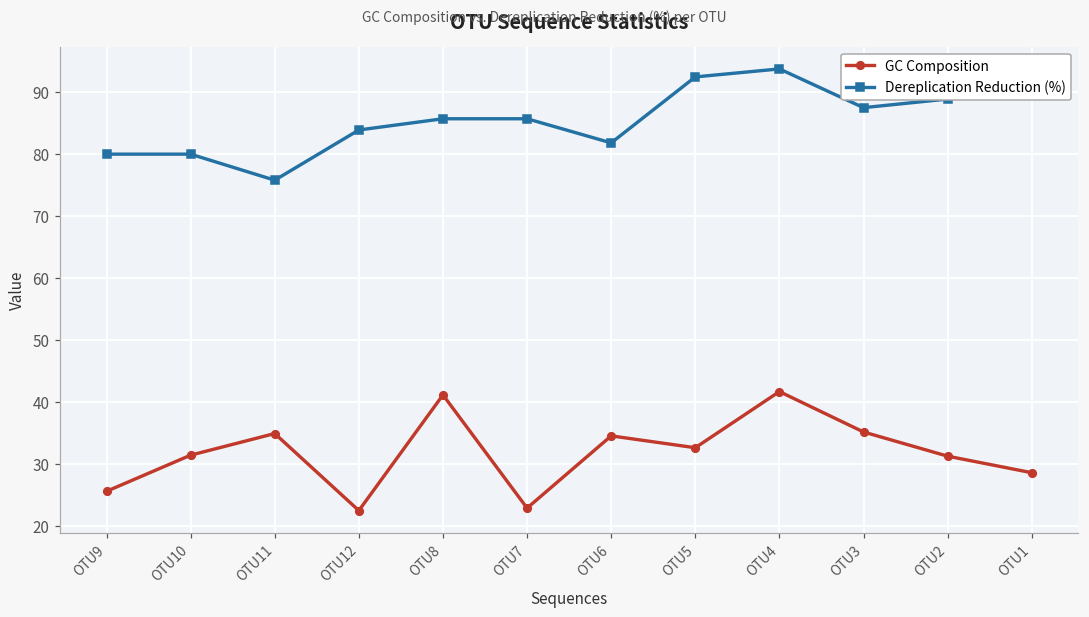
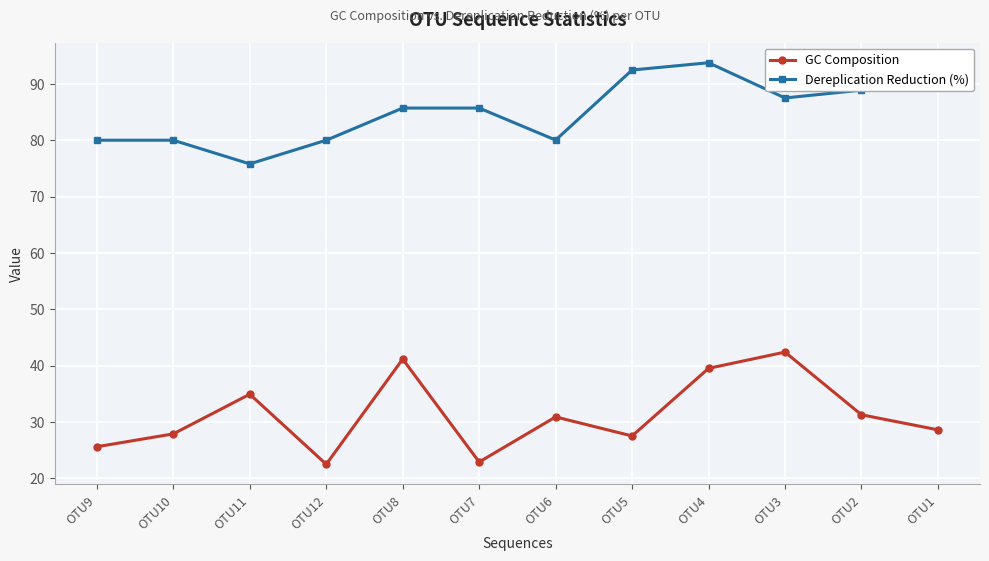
  {
    "GC Composition": {
      "OTU9": 26,
-     "OTU10": 31,
+     "OTU10": 28,
      "OTU11": 35,
      "OTU12": 23,
      "OTU8": 41,
      "OTU7": 23,
-     "OTU6": 35,
-     "OTU5": 33,
-     "OTU4": 42,
-     "OTU3": 35,
+     "OTU6": 31,
+     "OTU5": 28,
+     "OTU4": 40,
+     "OTU3": 42,
      "OTU2": 31,
      "OTU1": 29
    },
    "Dereplication Reduction (%)": {
      "OTU9": 80,
      "OTU10": 80,
      "OTU11": 76,
-     "OTU12": 84,
+     "OTU12": 80,
      "OTU8": 86,
      "OTU7": 86,
-     "OTU6": 82,
+     "OTU6": 80,
      "OTU5": 92,
      "OTU4": 94,
      "OTU3": 88
    }
  }
